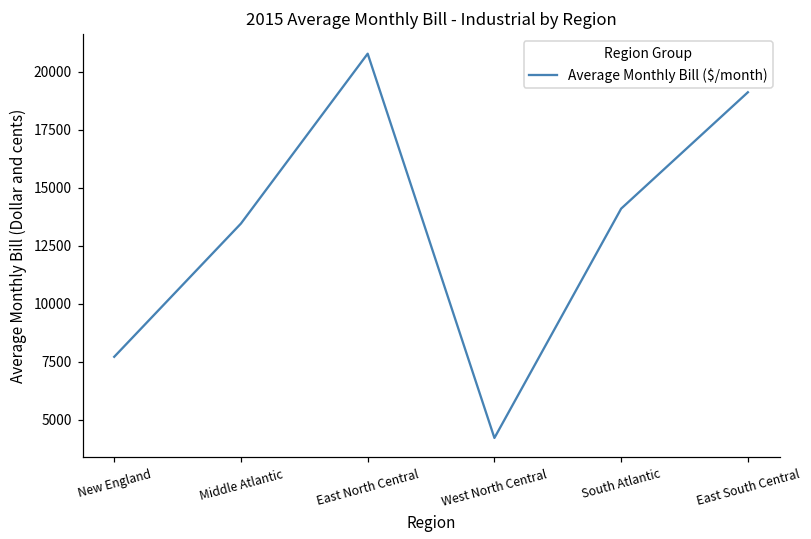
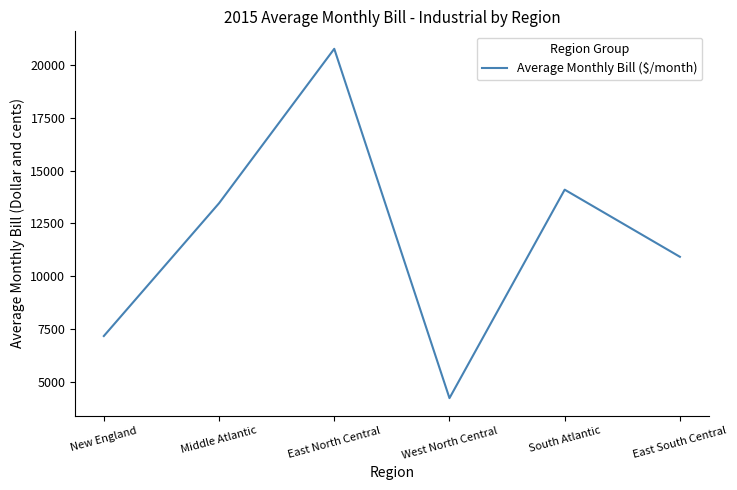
  {
-   "New England": 7700,
+   "New England": 7200,
    "Middle Atlantic": 13500,
    "East North Central": 20800,
    "West North Central": 4200,
    "South Atlantic": 14100,
-   "East South Central": 19100
+   "East South Central": 10900
  }
